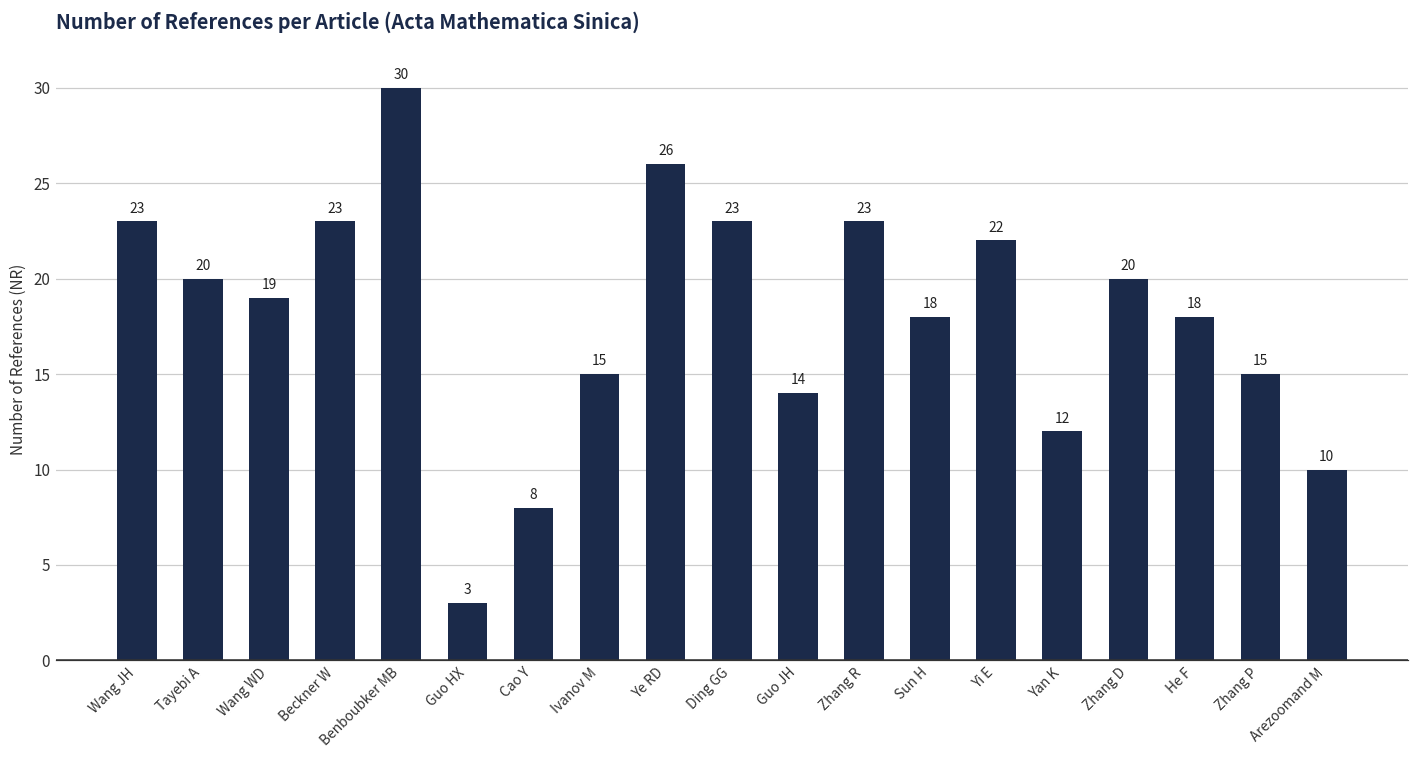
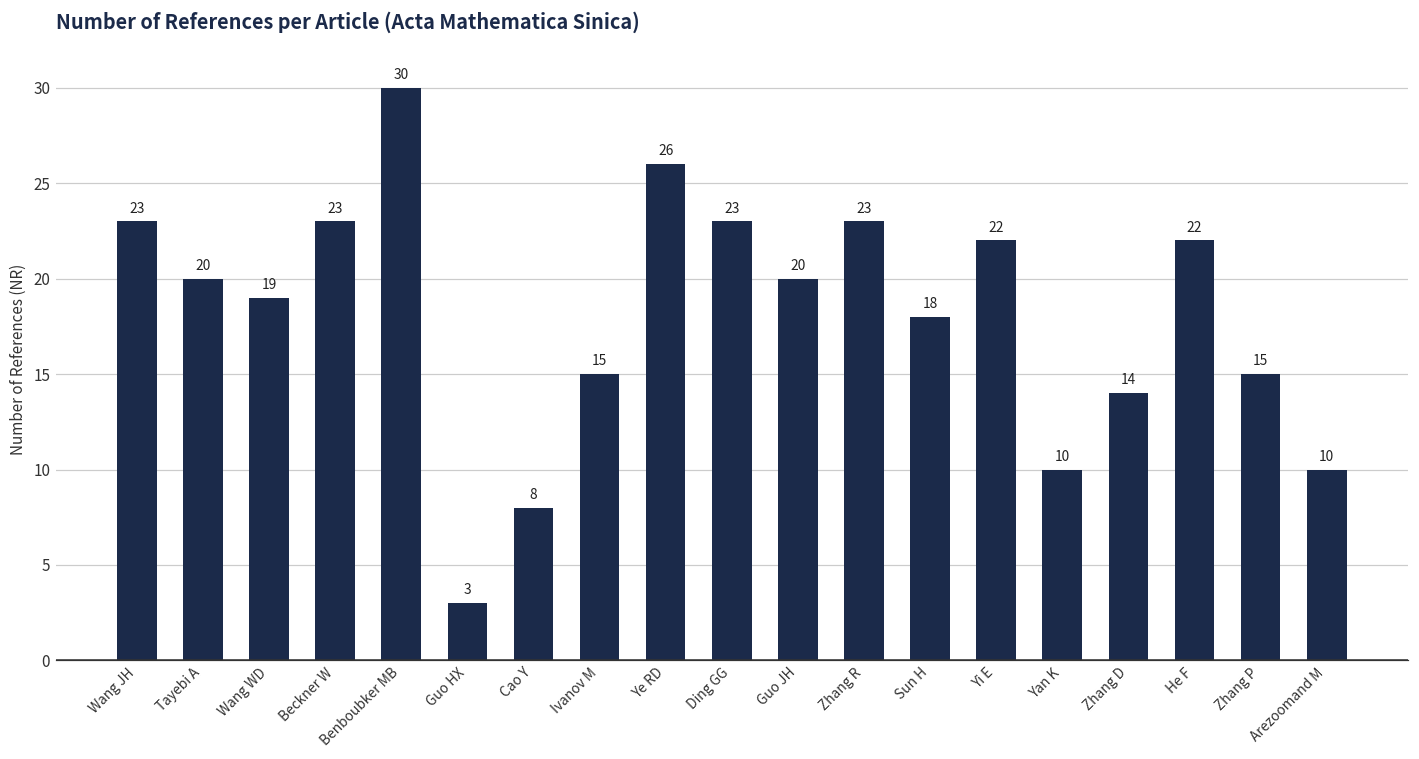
  {
    "Wang JH": 23,
    "Tayebi A": 20,
    "Wang WD": 19,
    "Beckner W": 23,
    "Benboubker MB": 30,
    "Guo HX": 3,
    "Cao Y": 8,
    "Ivanov M": 15,
    "Ye RD": 26,
    "Ding GG": 23,
-   "Guo JH": 14,
+   "Guo JH": 20,
    "Zhang R": 23,
    "Sun H": 18,
    "Yi E": 22,
-   "Yan K": 12,
-   "Zhang D": 20,
-   "He F": 18,
+   "Yan K": 10,
+   "Zhang D": 14,
+   "He F": 22,
    "Zhang P": 15,
    "Arezoomand M": 10
  }
